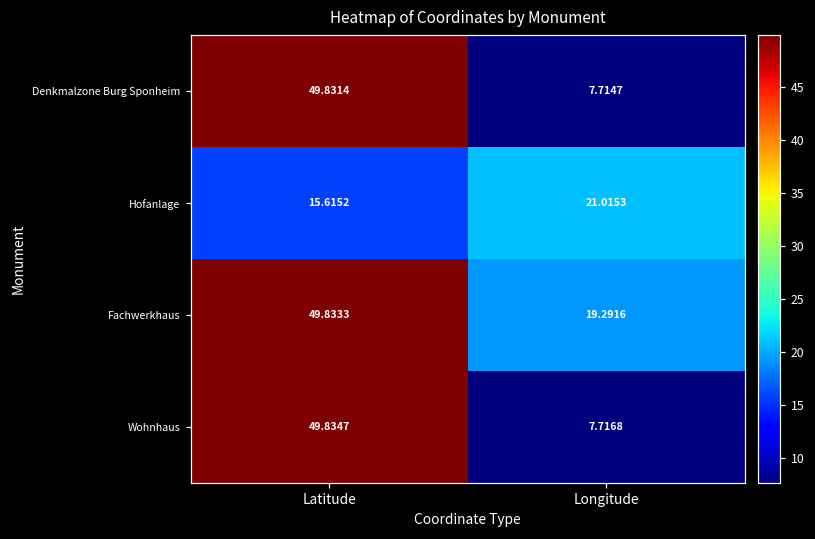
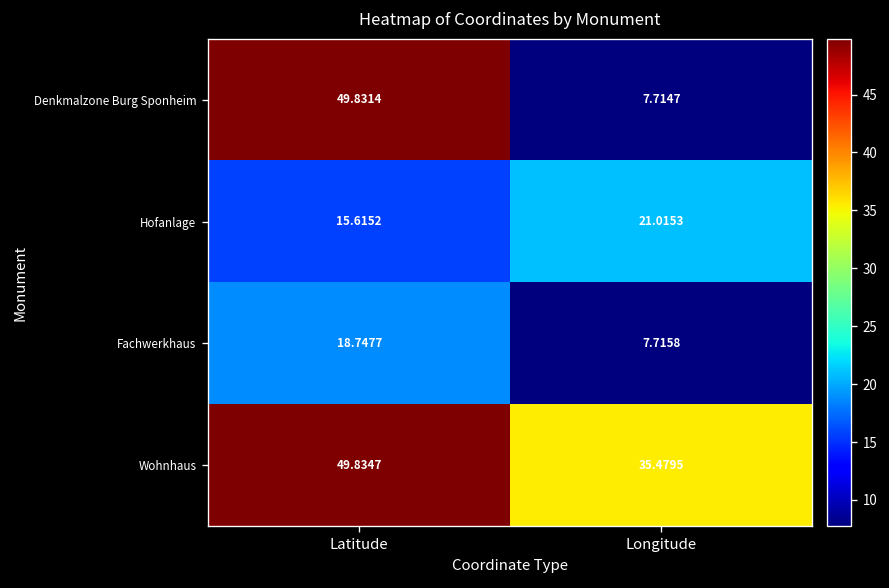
  {
    "Denkmalzone Burg Sponheim": {
      "Latitude": 49.8314,
      "Longitude": 7.7147
    },
    "Hofanlage": {
      "Latitude": 15.6152,
      "Longitude": 21.0153
    },
    "Fachwerkhaus": {
-     "Latitude": 49.8333,
-     "Longitude": 19.2916
+     "Latitude": 18.7477,
+     "Longitude": 7.7158
    },
    "Wohnhaus": {
      "Latitude": 49.8347,
-     "Longitude": 7.7168
+     "Longitude": 35.4795
    }
  }
